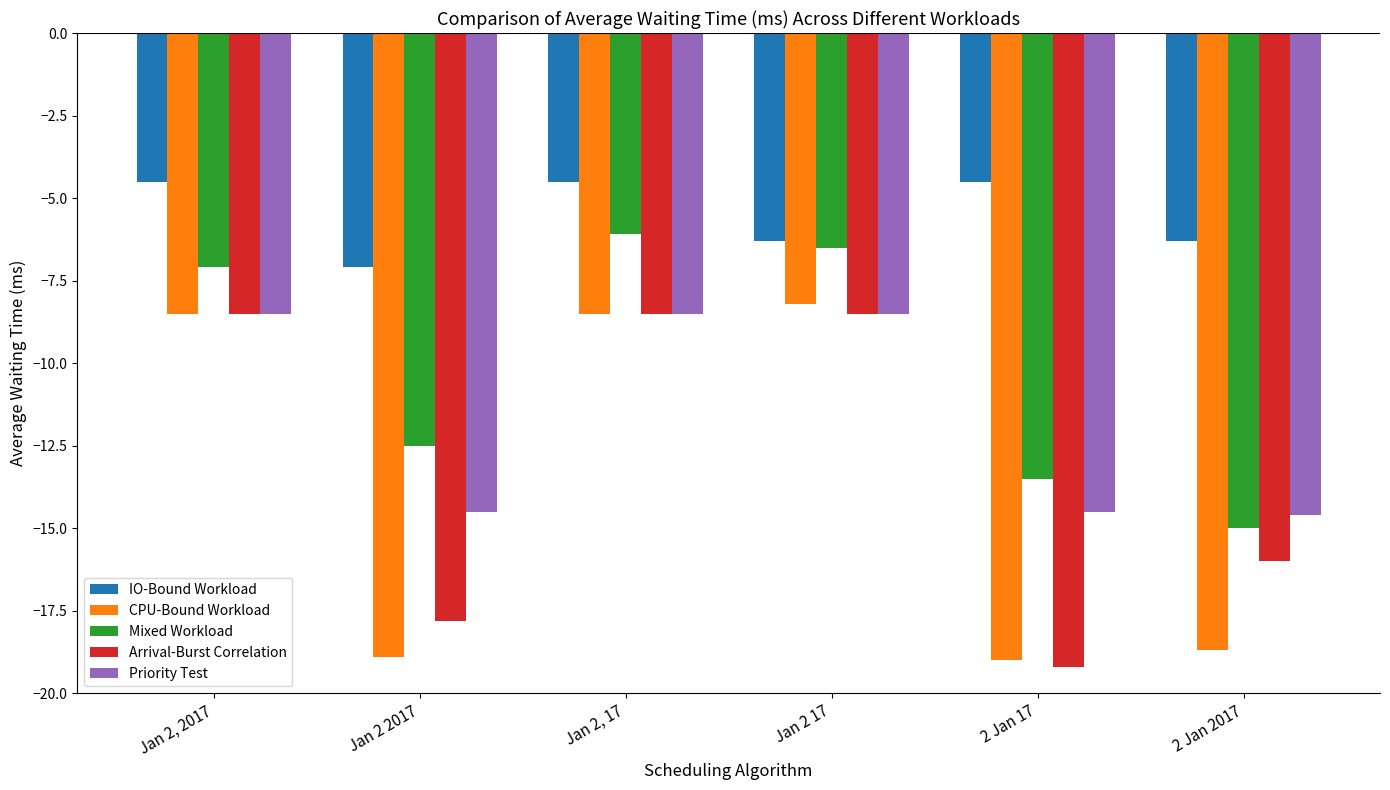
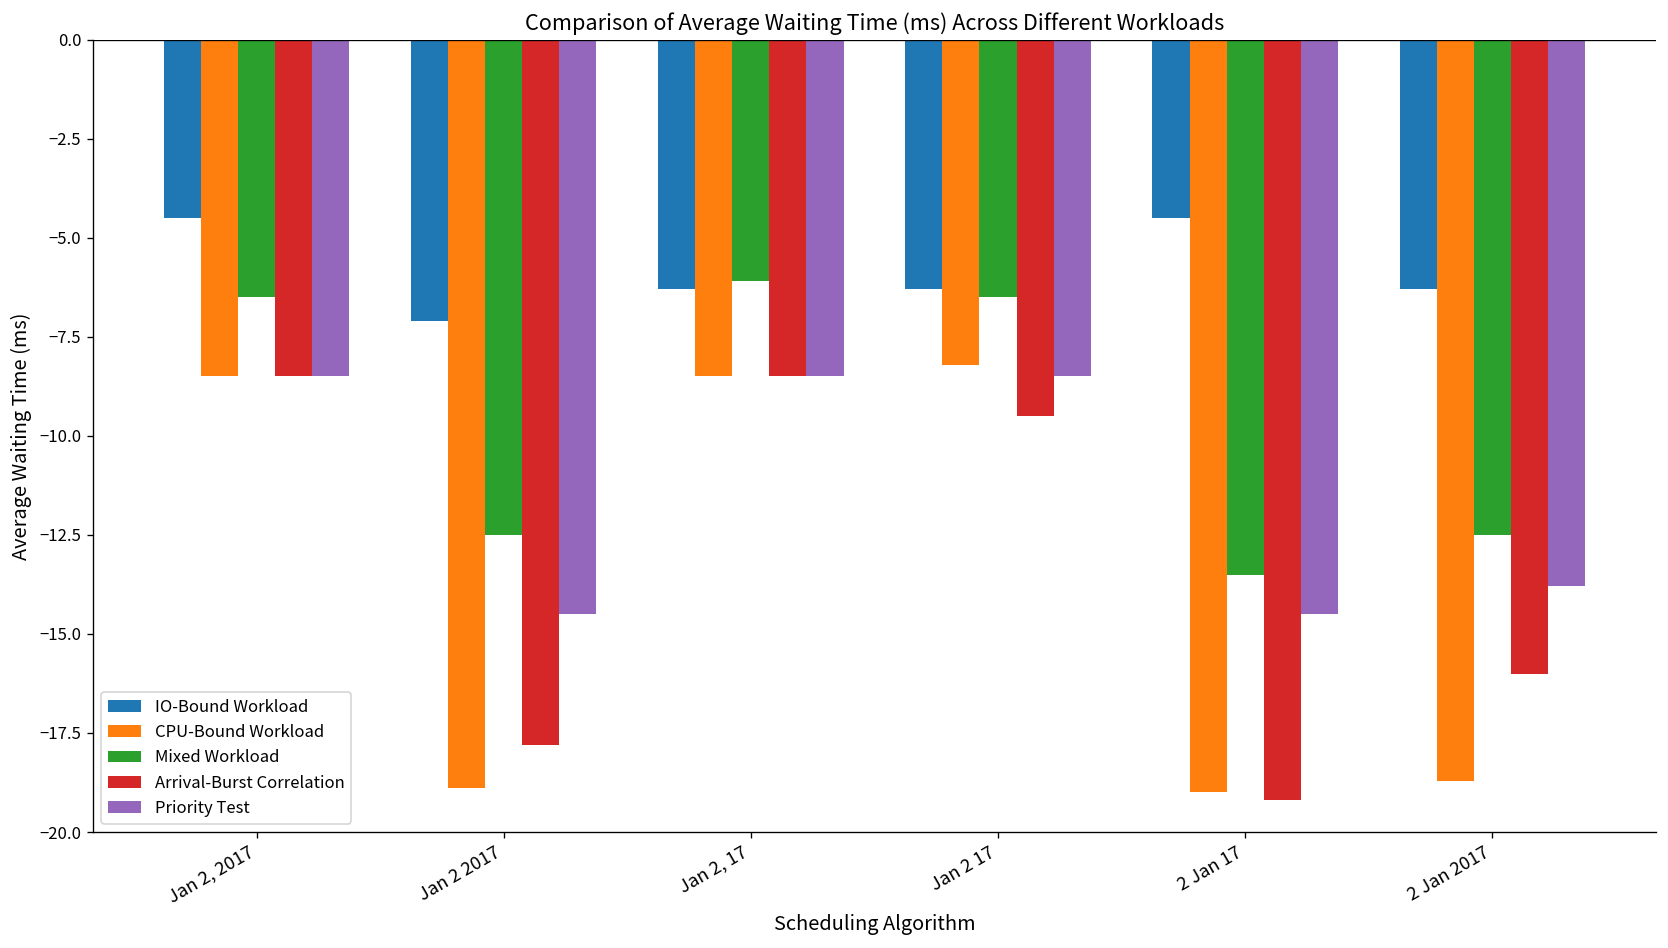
  {
    "IO-Bound Workload": {
      "Jan 2, 2017": -4.5,
      "Jan 2 2017": -7.1,
-     "Jan 2, 17": -4.5,
+     "Jan 2, 17": -6.3,
      "Jan 2 17": -6.3,
      "2 Jan 17": -4.5,
      "2 Jan 2017": -6.3
    },
    "CPU-Bound Workload": {
      "Jan 2, 2017": -8.5,
      "Jan 2 2017": -18.9,
      "Jan 2, 17": -8.5,
      "Jan 2 17": -8.2,
      "2 Jan 17": -19.0,
      "2 Jan 2017": -18.7
    },
    "Mixed Workload": {
-     "Jan 2, 2017": -7.1,
+     "Jan 2, 2017": -6.5,
      "Jan 2 2017": -12.5,
      "Jan 2, 17": -6.1,
      "Jan 2 17": -6.5,
      "2 Jan 17": -13.5,
-     "2 Jan 2017": -15.0
+     "2 Jan 2017": -12.5
    },
    "Arrival-Burst Correlation": {
      "Jan 2, 2017": -8.5,
      "Jan 2 2017": -17.8,
      "Jan 2, 17": -8.5,
-     "Jan 2 17": -8.5,
+     "Jan 2 17": -9.5,
      "2 Jan 17": -19.2,
      "2 Jan 2017": -16.0
    },
    "Priority Test": {
      "Jan 2, 2017": -8.5,
      "Jan 2 2017": -14.5,
      "Jan 2, 17": -8.5,
      "Jan 2 17": -8.5,
      "2 Jan 17": -14.5,
-     "2 Jan 2017": -14.6
+     "2 Jan 2017": -13.8
    }
  }
